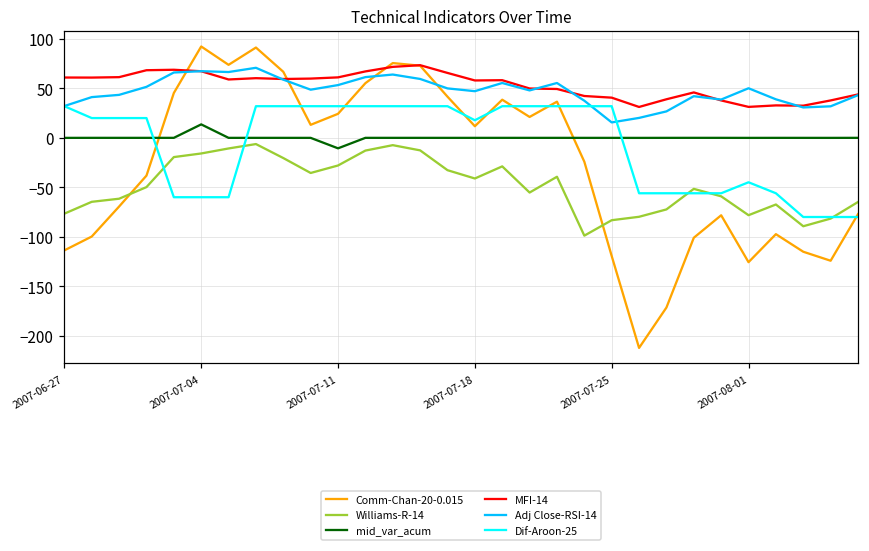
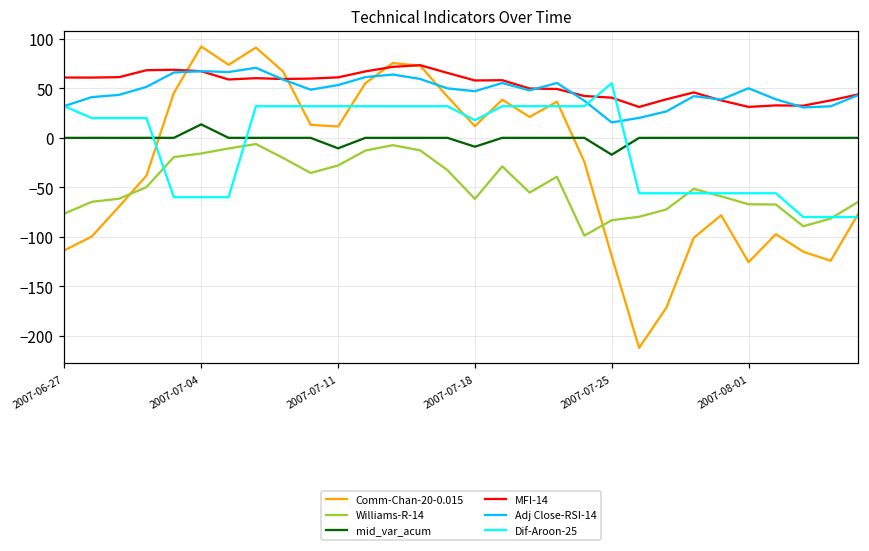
  {
    "Comm-Chan-20-0.015": {
      "2007-06-27": -110,
      "2007-07-04": 90,
-     "2007-07-11": 20,
+     "2007-07-11": 10,
      "2007-07-18": 10,
      "2007-07-25": -120,
      "2007-08-01": -130
    },
    "Williams-R-14": {
      "2007-06-27": -80,
      "2007-07-04": -20,
      "2007-07-11": -30,
-     "2007-07-18": -40,
+     "2007-07-18": -60,
      "2007-07-25": -80,
-     "2007-08-01": -80
+     "2007-08-01": -70
    },
    "mid_var_acum": {
      "2007-06-27": 0,
      "2007-07-04": 10,
      "2007-07-11": -10,
-     "2007-07-18": 0,
-     "2007-07-25": 0,
+     "2007-07-18": -10,
+     "2007-07-25": -20,
      "2007-08-01": 0
    },
    "MFI-14": {
      "2007-06-27": 60,
      "2007-07-11": 60,
      "2007-07-18": 60,
      "2007-07-25": 40,
      "2007-08-01": 30
    },
    "Adj Close-RSI-14": {
      "2007-07-11": 50,
      "2007-07-18": 50,
      "2007-07-25": 20,
      "2007-08-01": 50
    },
    "Dif-Aroon-25": {
      "2007-07-04": -60,
      "2007-07-11": 30,
      "2007-07-18": 20,
-     "2007-07-25": 30,
-     "2007-08-01": -40
+     "2007-07-25": 60,
+     "2007-08-01": -60
    }
  }
